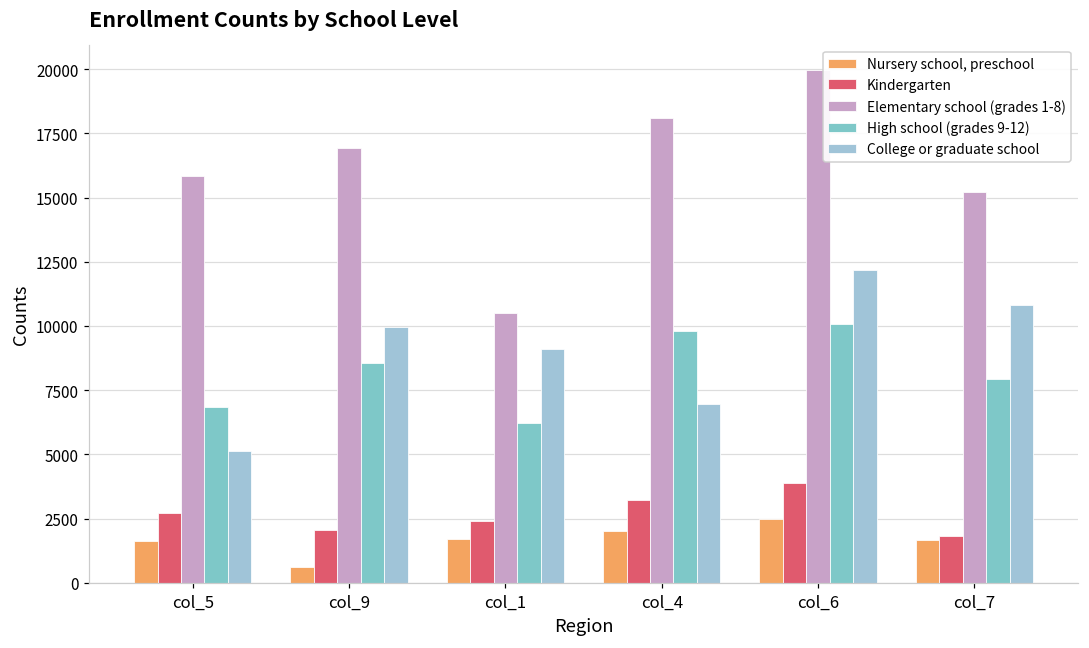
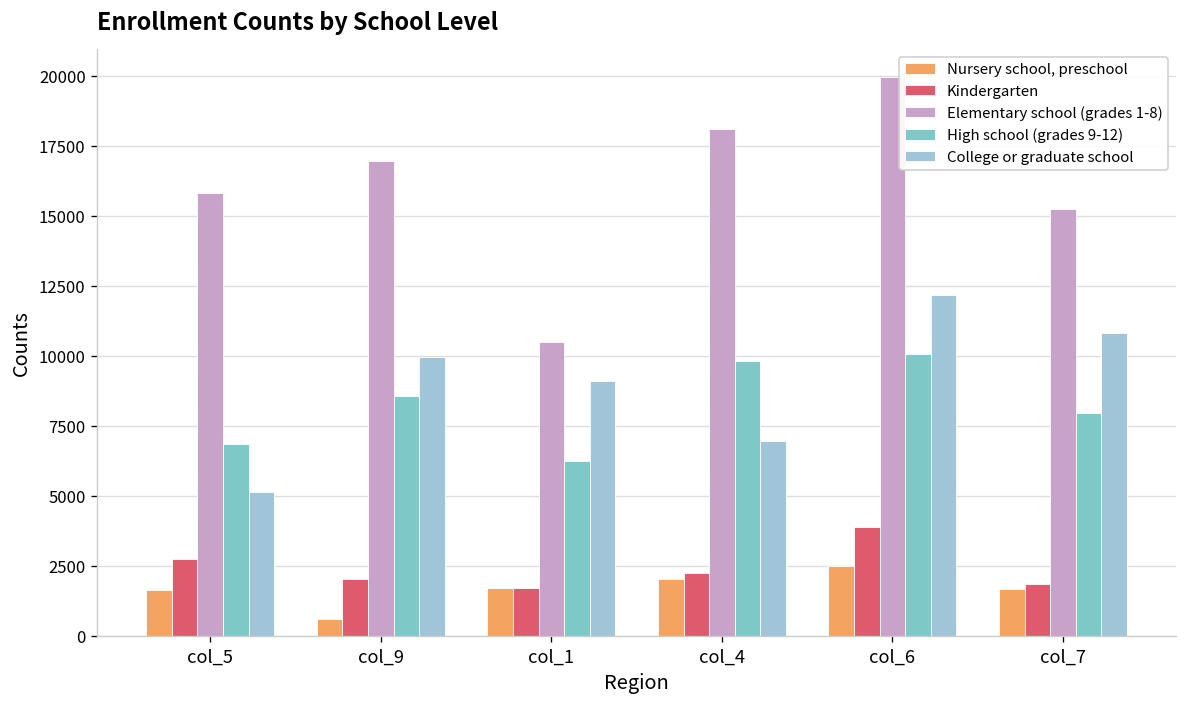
  {
    "Nursery school, preschool": {
      "col_5": 1600,
      "col_9": 600,
      "col_1": 1700,
      "col_4": 2000,
      "col_6": 2500,
      "col_7": 1700
    },
    "Kindergarten": {
      "col_5": 2700,
      "col_9": 2000,
-     "col_1": 2400,
-     "col_4": 3200,
+     "col_1": 1700,
+     "col_4": 2200,
      "col_6": 3900,
      "col_7": 1800
    }
  }
